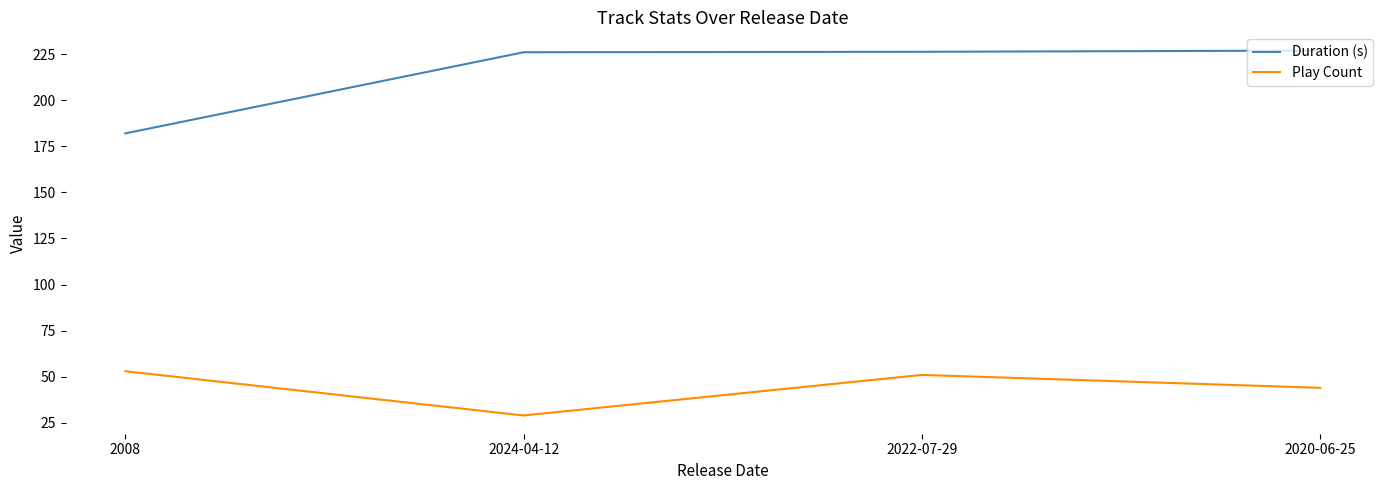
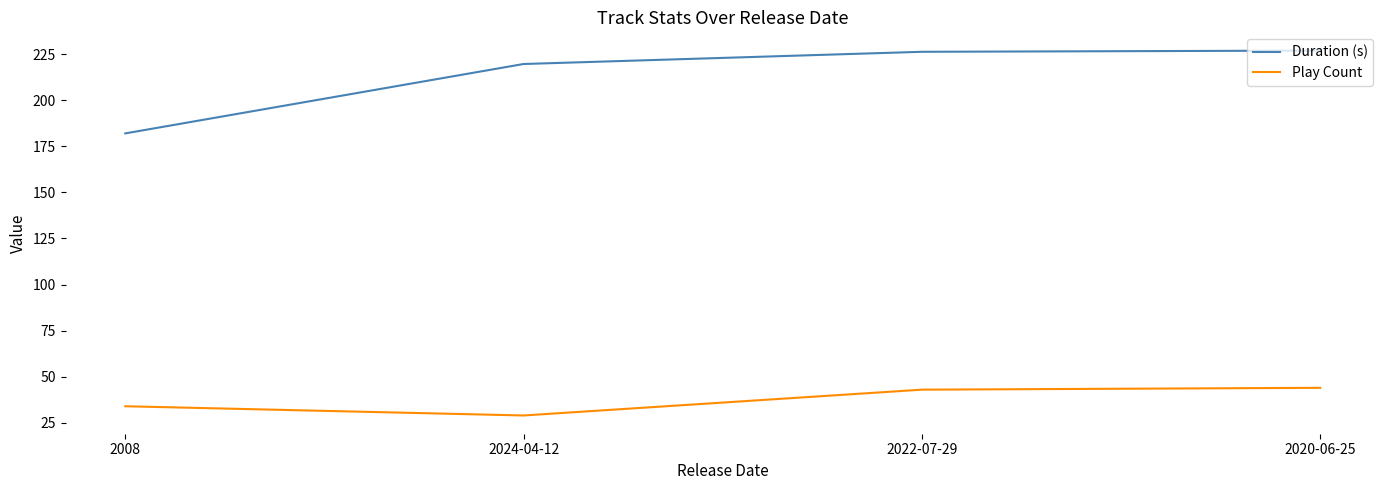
  {
    "Duration (s)": {
      "2008": 182,
-     "2024-04-12": 226,
+     "2024-04-12": 220,
      "2022-07-29": 226
    },
    "Play Count": {
-     "2008": 53,
+     "2008": 34,
      "2024-04-12": 29,
-     "2022-07-29": 51,
+     "2022-07-29": 43,
      "2020-06-25": 44
    }
  }
